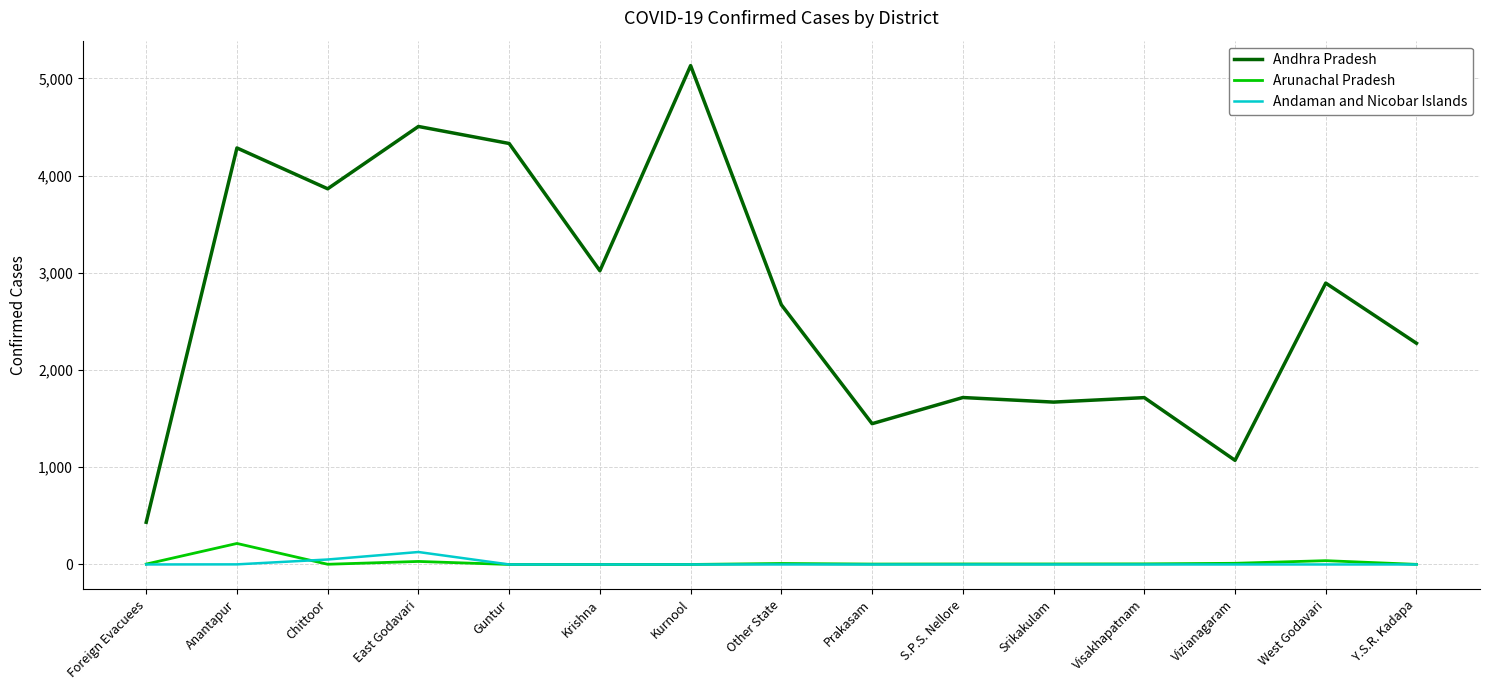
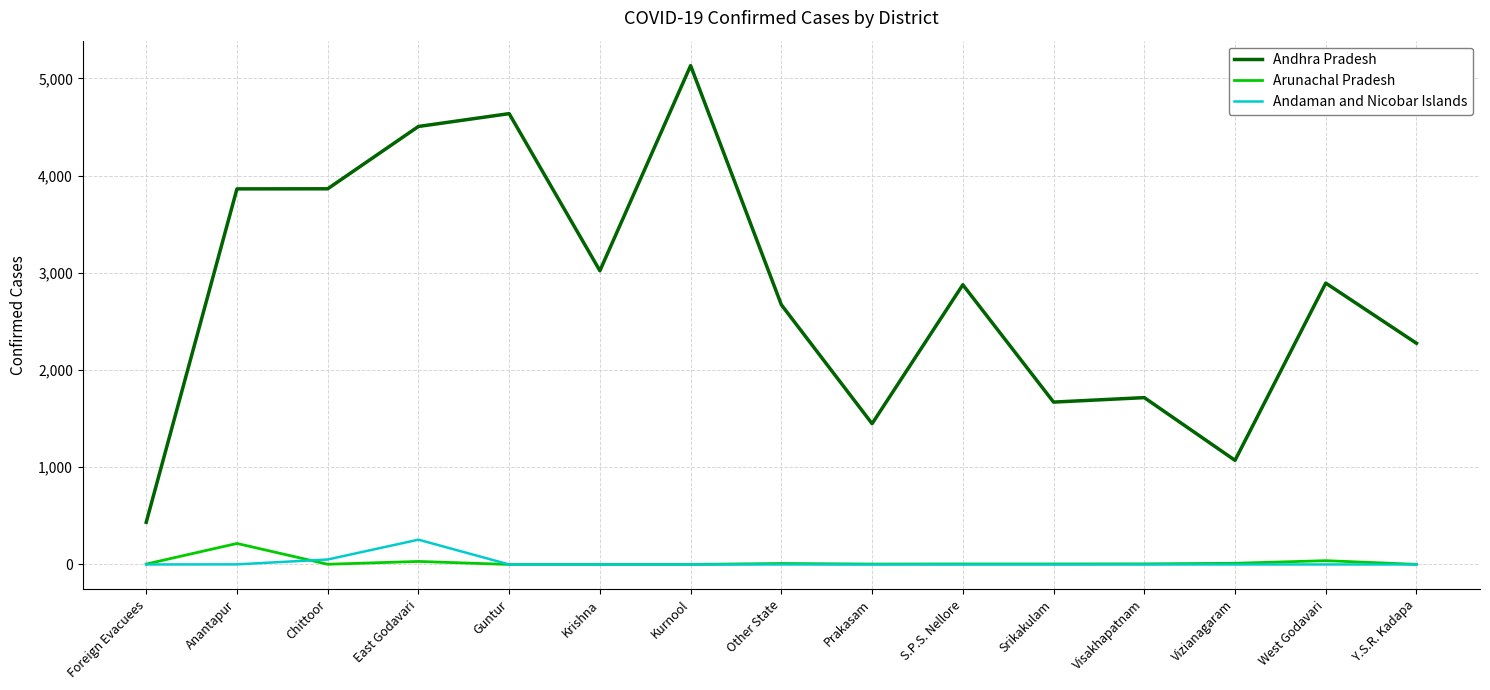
  {
    "Andhra Pradesh": {
      "Foreign Evacuees": "400",
-     "Anantapur": "4,300",
+     "Anantapur": "3,900",
      "Chittoor": "3,900",
      "East Godavari": "4,500",
-     "Guntur": "4,300",
+     "Guntur": "4,600",
      "Krishna": "3,000",
      "Kurnool": "5,100",
      "Other State": "2,700",
      "Prakasam": "1,400",
-     "S.P.S. Nellore": "1,700",
+     "S.P.S. Nellore": "2,900",
      "Srikakulam": "1,700",
      "Visakhapatnam": "1,700",
      "Vizianagaram": "1,100",
      "West Godavari": "2,900",
      "Y.S.R. Kadapa": "2,300"
    },
    "Arunachal Pradesh": {
      "Anantapur": "200",
      "Chittoor": "0",
      "East Godavari": "0",
      "West Godavari": "0"
    },
    "Andaman and Nicobar Islands": {
      "Anantapur": "0",
      "Chittoor": "100",
-     "East Godavari": "100",
+     "East Godavari": "300",
      "West Godavari": "0"
    }
  }
